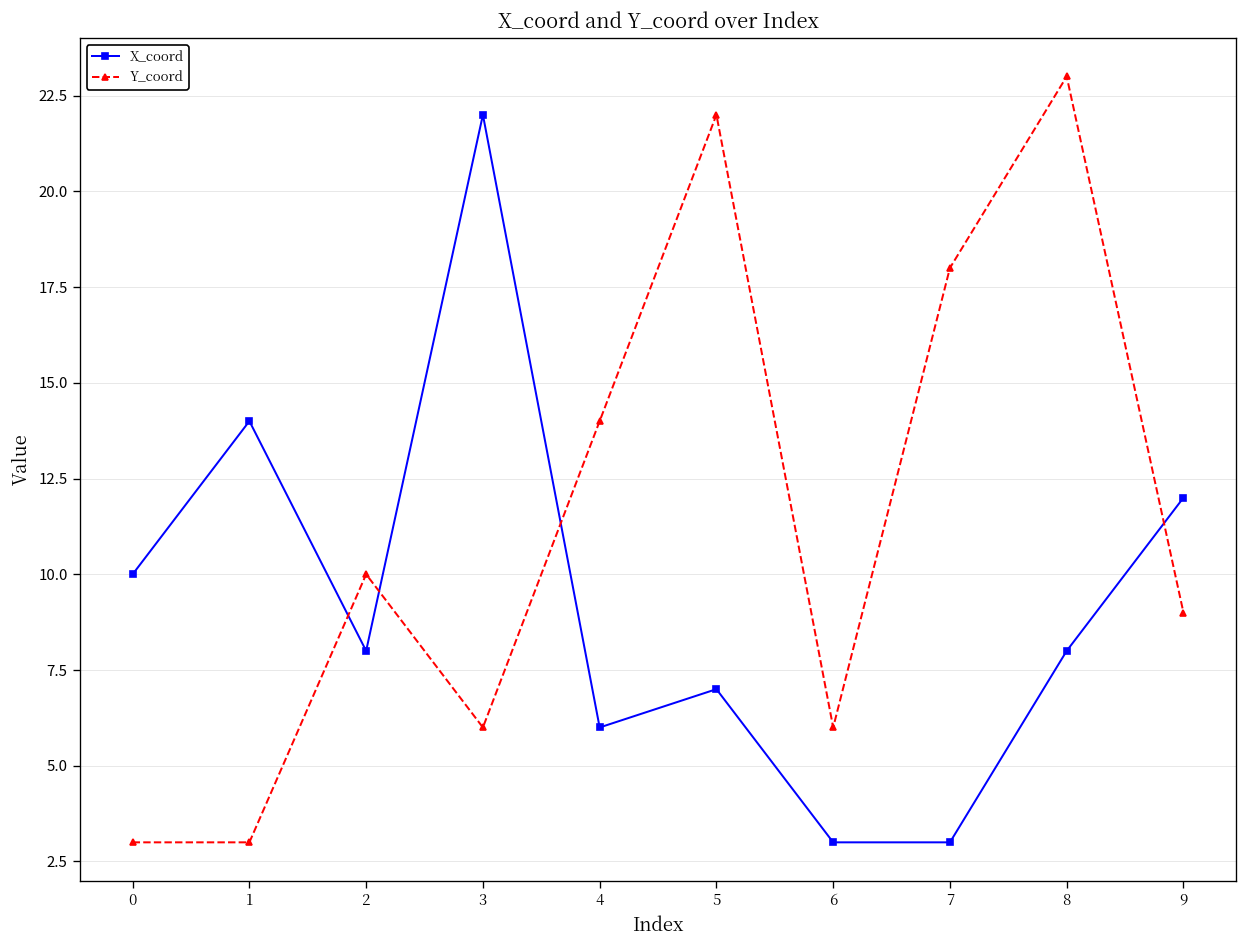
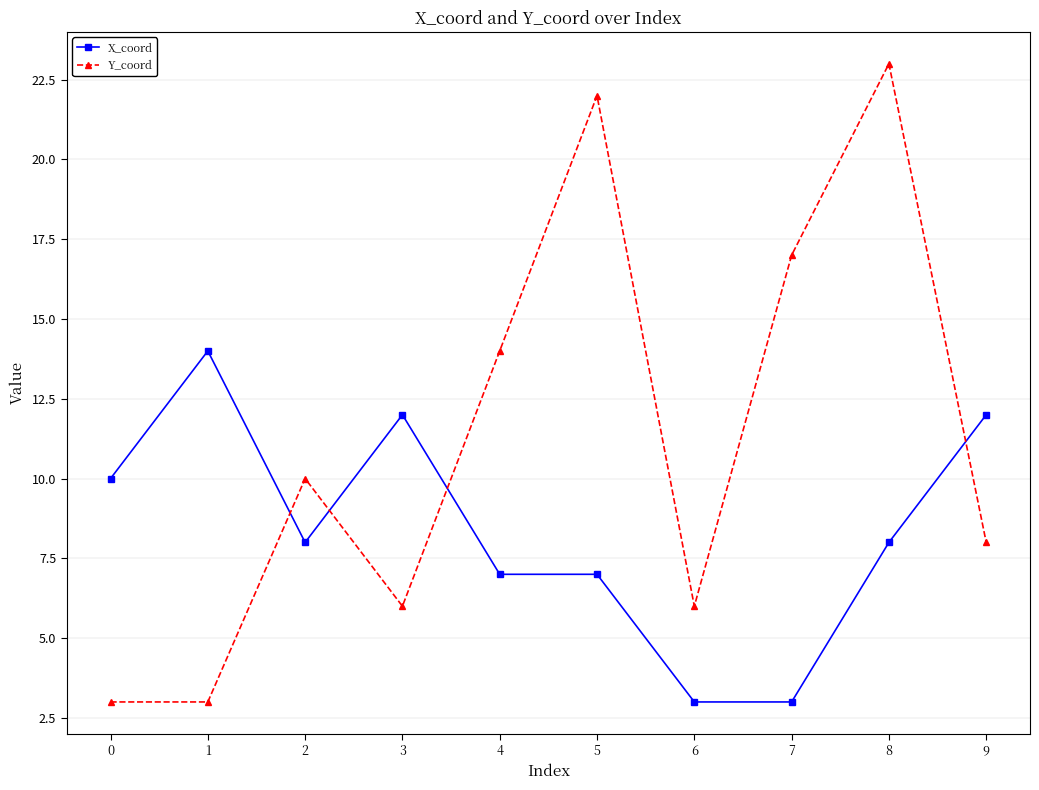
  {
    "X_coord": {
      "0": 10,
      "1": 14,
      "2": 8,
-     "3": 22,
-     "4": 6,
+     "3": 12,
+     "4": 7,
      "5": 7,
      "6": 3,
      "7": 3,
      "8": 8,
      "9": 12
    },
    "Y_coord": {
      "0": 3,
      "1": 3,
      "2": 10,
      "3": 6,
      "4": 14,
      "5": 22,
      "6": 6,
-     "7": 18,
+     "7": 17,
      "8": 23,
-     "9": 9
+     "9": 8
    }
  }
